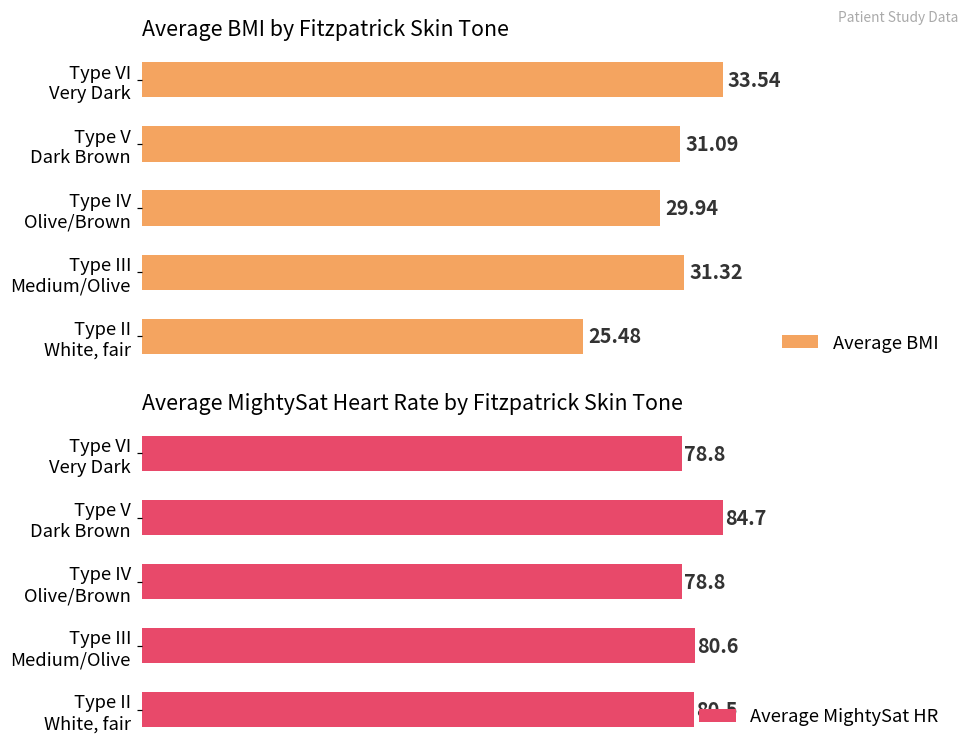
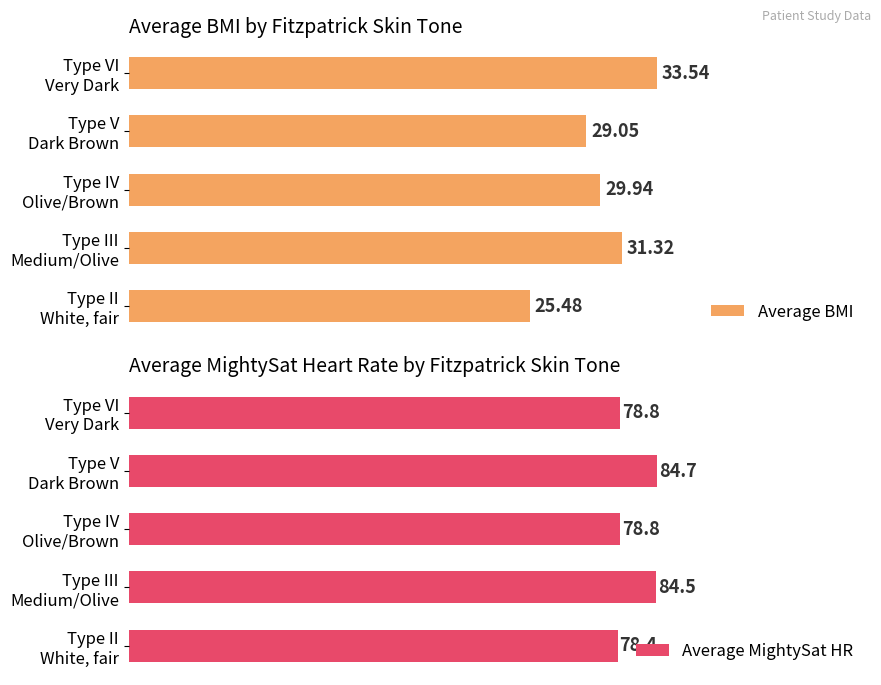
  {
    "Average BMI by Fitzpatrick Skin Tone": {
      "Type VI Very Dark": 33.54,
-     "Type V Dark Brown": 31.09,
+     "Type V Dark Brown": 29.05,
      "Type IV Olive/Brown": 29.94,
      "Type III Medium/Olive": 31.32,
      "Type II White, fair": 25.48
    },
    "Average MightySat Heart Rate by Fitzpatrick Skin Tone": {
      "Type VI Very Dark": 78.8,
      "Type V Dark Brown": 84.7,
      "Type IV Olive/Brown": 78.8,
-     "Type III Medium/Olive": 80.6,
-     "Type II White, fair": 80.5
+     "Type III Medium/Olive": 84.5,
+     "Type II White, fair": 78.4
    }
  }
